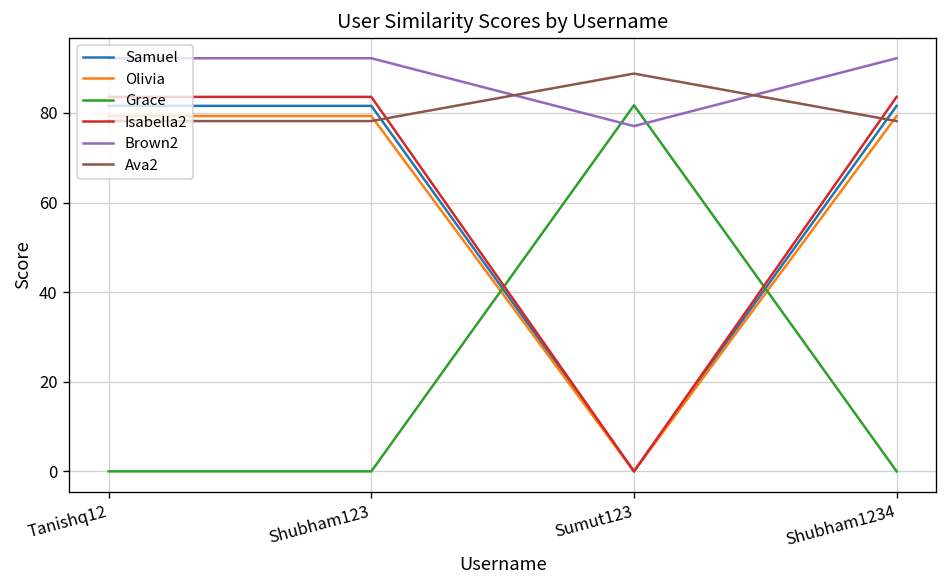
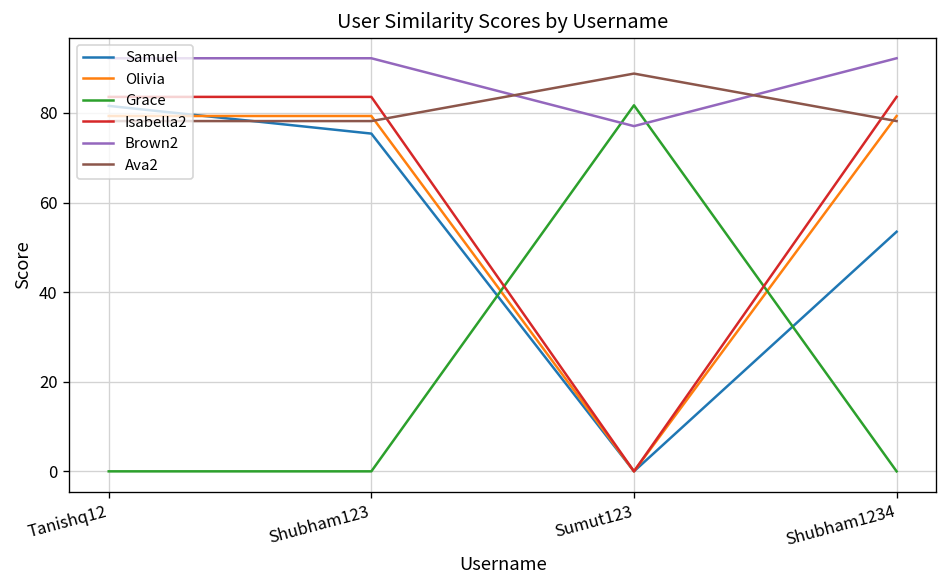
  {
    "Samuel": {
-     "Shubham123": 82,
-     "Shubham1234": 82
+     "Shubham123": 75,
+     "Shubham1234": 53
    },
    "Olivia": {
      "Shubham123": 79,
      "Shubham1234": 79
    },
    "Grace": {
      "Tanishq12": 0,
      "Shubham123": 0,
      "Sumut123": 82,
      "Shubham1234": 0
    },
    "Isabella2": {
      "Shubham123": 84,
      "Shubham1234": 84
    },
    "Brown2": {
      "Shubham123": 92,
      "Sumut123": 77,
      "Shubham1234": 92
    },
    "Ava2": {
      "Shubham123": 78,
      "Sumut123": 89,
      "Shubham1234": 78
    }
  }
